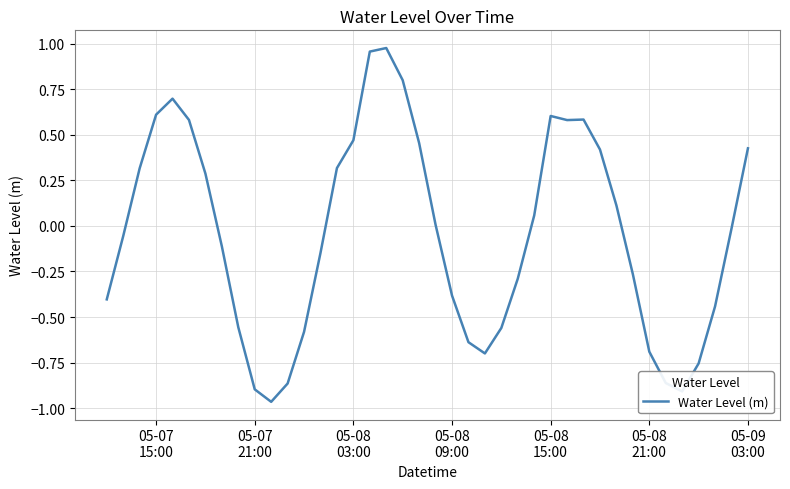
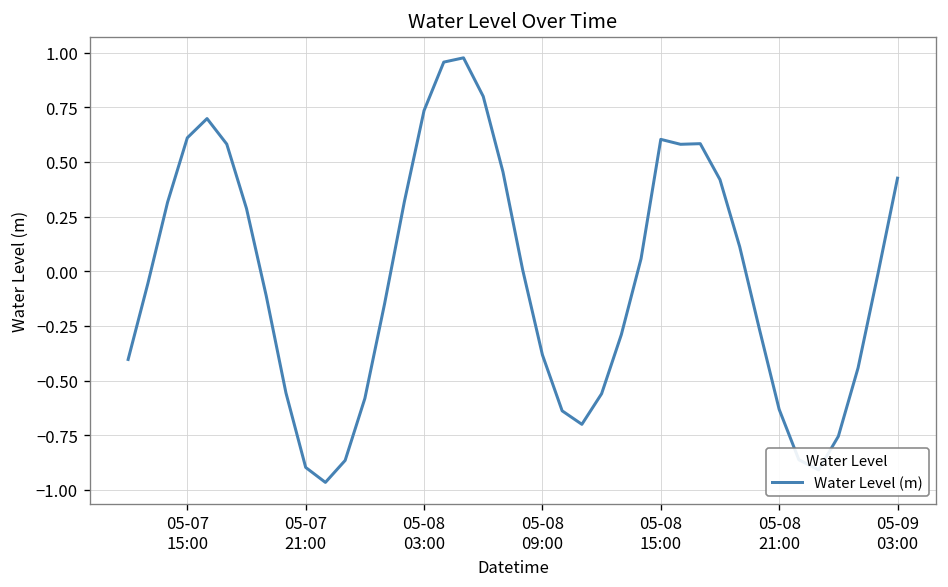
  {
    "05-07 15:00": 0.61,
    "05-07 21:00": -0.90,
-   "05-08 03:00": 0.47,
+   "05-08 03:00": 0.73,
    "05-08 09:00": -0.38,
    "05-08 15:00": 0.60,
-   "05-08 21:00": -0.69,
+   "05-08 21:00": -0.63,
    "05-09 03:00": 0.43
  }
